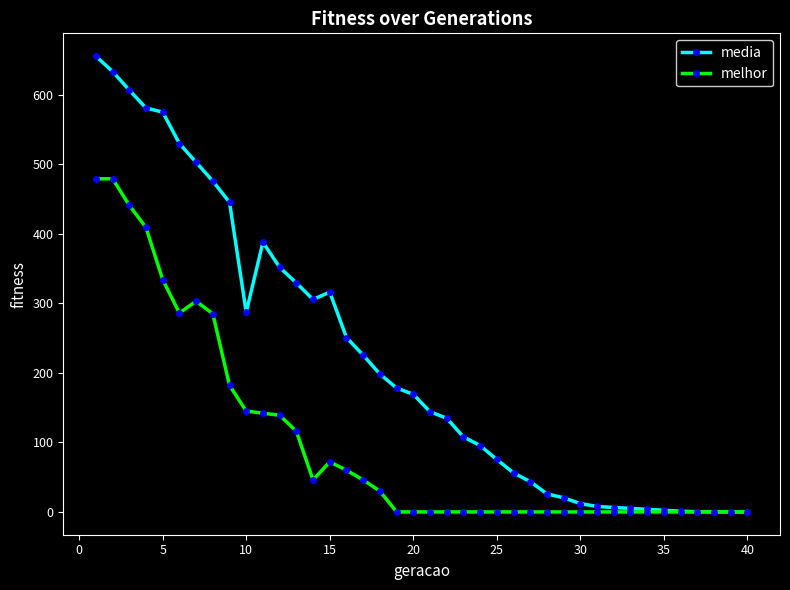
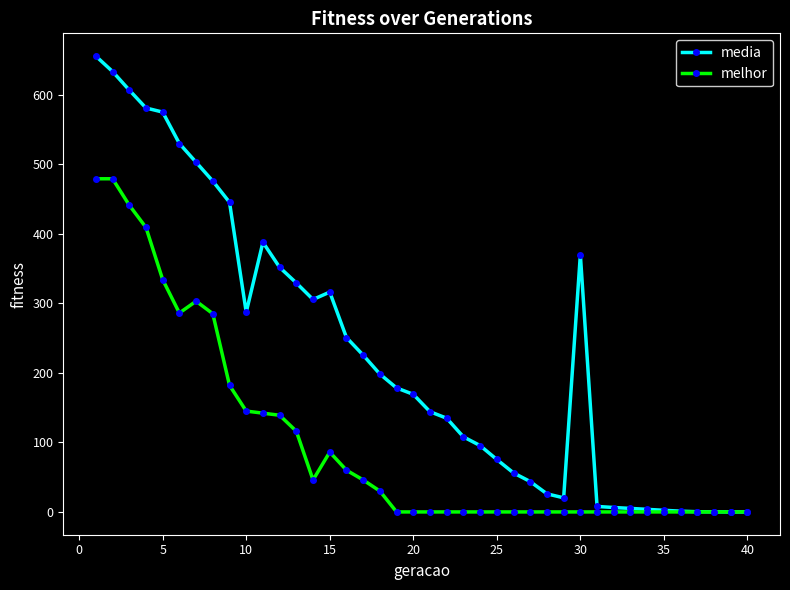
  {
    "media": {
      "5": 570,
      "10": 290,
      "15": 320,
      "20": 170,
      "25": 80,
-     "30": 10
+     "30": 370
    },
    "melhor": {
      "5": 330,
      "10": 150,
-     "15": 70,
+     "15": 90,
      "20": 0,
      "25": 0,
      "30": 0
    }
  }
